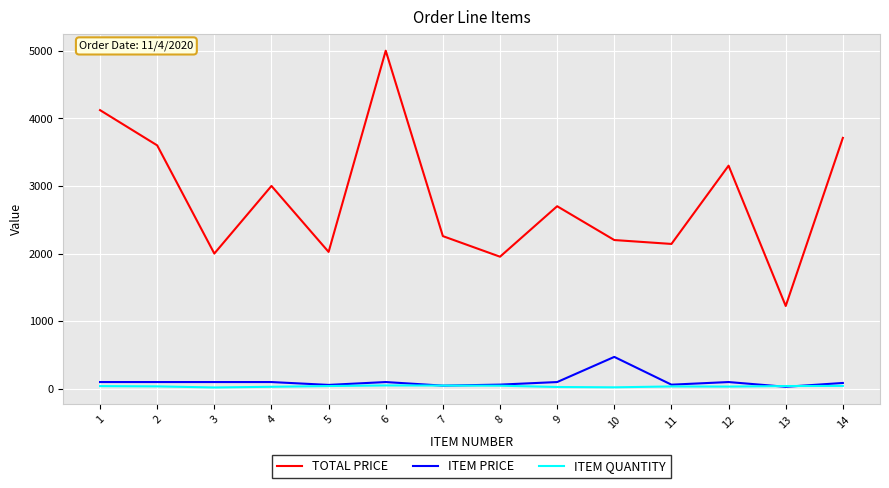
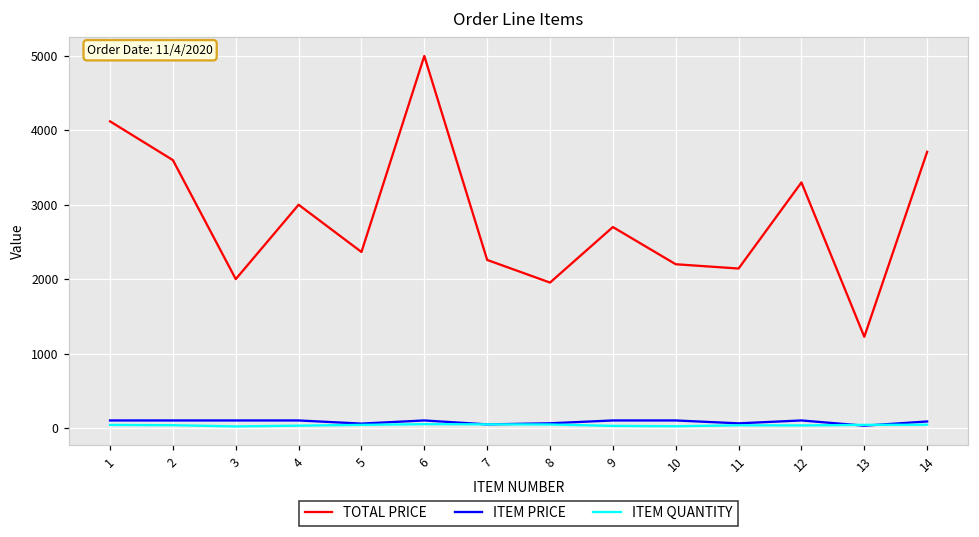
  {
    "TOTAL PRICE": {
      "1": 4100,
      "2": 3600,
      "3": 2000,
      "4": 3000,
-     "5": 2000,
+     "5": 2400,
      "6": 5000,
      "7": 2300,
      "8": 2000,
      "9": 2700,
      "10": 2200,
      "11": 2100,
      "12": 3300,
      "13": 1200,
      "14": 3700
    },
    "ITEM PRICE": {
      "1": 100,
      "2": 100,
      "3": 100,
      "4": 100,
      "6": 100,
      "9": 100,
-     "10": 500,
+     "10": 100,
      "12": 100,
      "14": 100
    },
    "ITEM QUANTITY": {
      "1": 0,
      "2": 0,
      "3": 0,
      "4": 0,
      "6": 100,
      "9": 0,
      "10": 0,
      "12": 0,
      "14": 0
    }
  }
